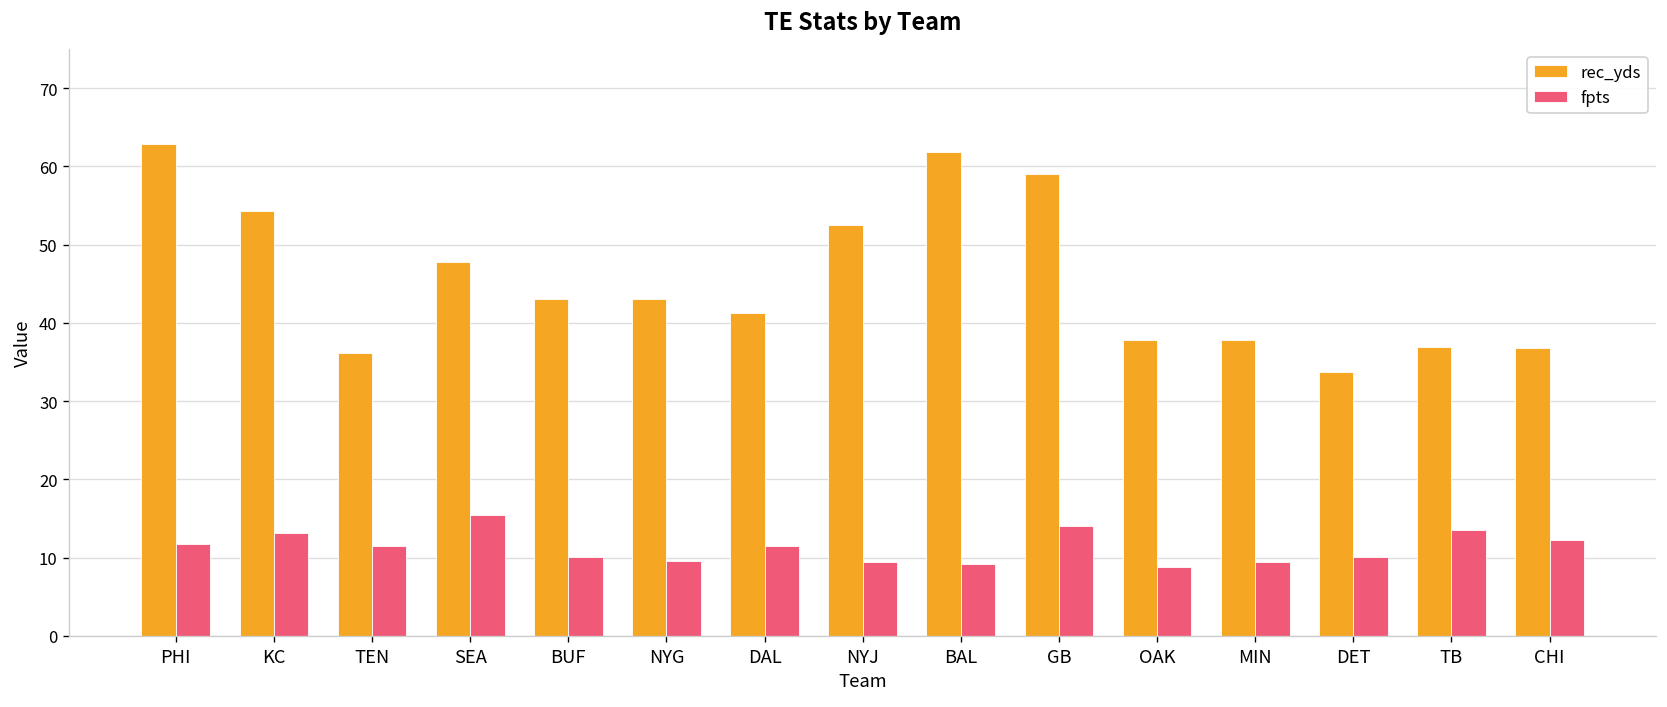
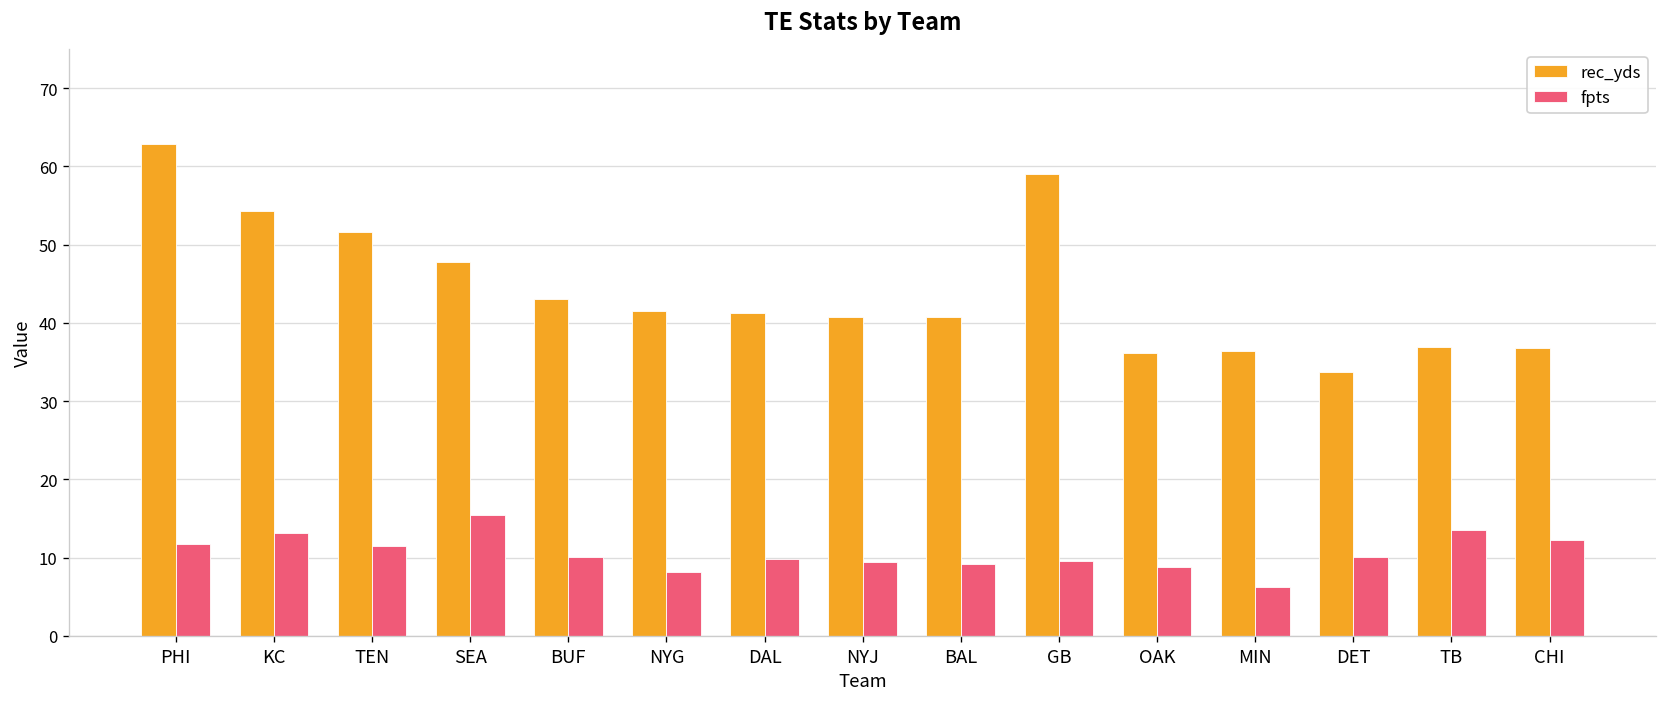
  {
    "rec_yds": {
      "PHI": 63,
      "KC": 54,
-     "TEN": 36,
+     "TEN": 52,
      "SEA": 48,
      "BUF": 43,
-     "NYG": 43,
+     "NYG": 42,
      "DAL": 41,
-     "NYJ": 53,
-     "BAL": 62,
+     "NYJ": 41,
+     "BAL": 41,
      "GB": 59,
-     "OAK": 38,
-     "MIN": 38,
+     "OAK": 36,
+     "MIN": 36,
      "DET": 34,
      "TB": 37,
      "CHI": 37
    },
    "fpts": {
      "PHI": 12,
      "KC": 13,
      "TEN": 12,
      "SEA": 15,
      "BUF": 10,
-     "NYG": 10,
-     "DAL": 12,
+     "NYG": 8,
+     "DAL": 10,
      "NYJ": 10,
      "BAL": 9,
-     "GB": 14,
+     "GB": 10,
      "OAK": 9,
-     "MIN": 9,
+     "MIN": 6,
      "DET": 10,
      "TB": 14,
      "CHI": 12
    }
  }
